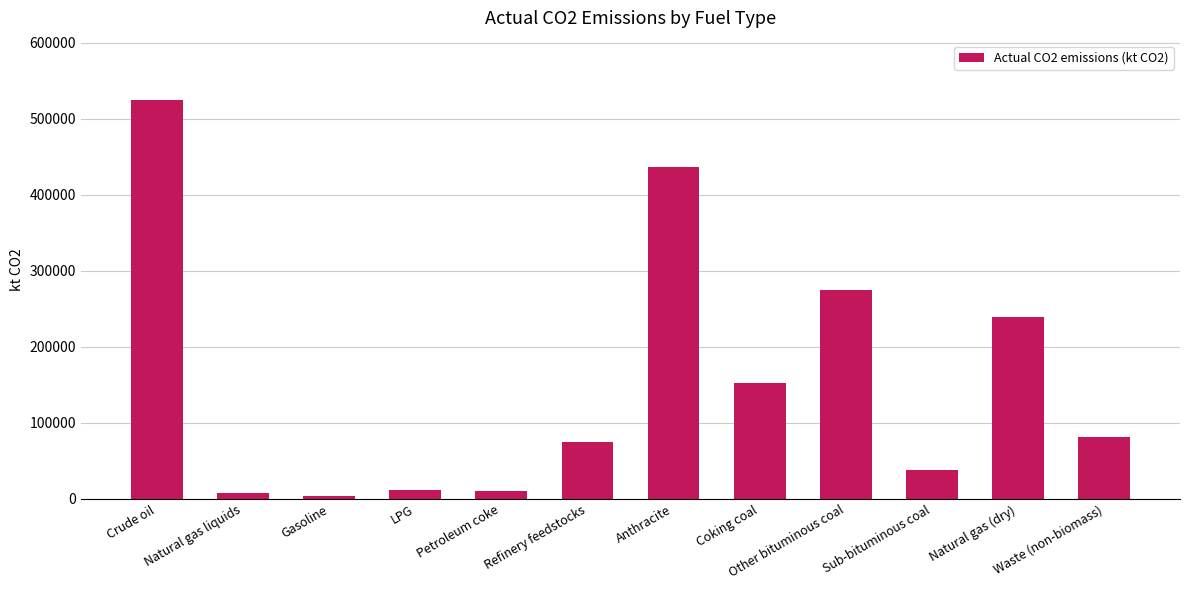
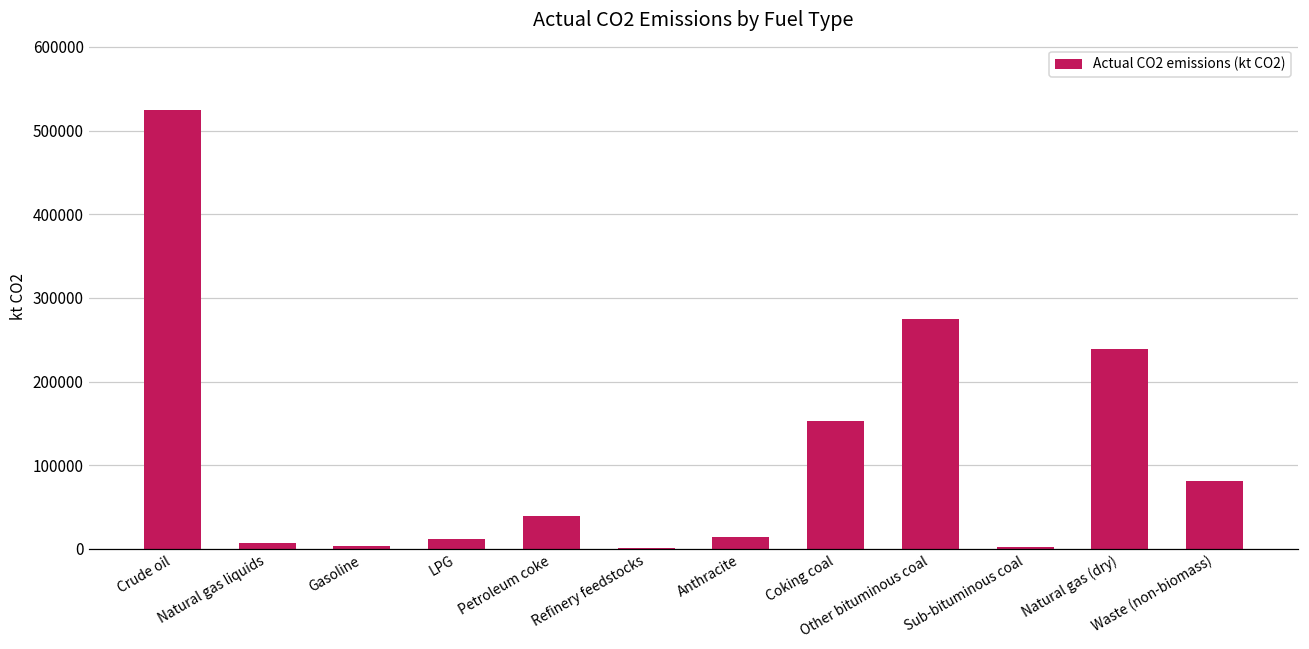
  {
    "Crude oil": 520000,
    "Natural gas liquids": 10000,
    "Gasoline": 0,
    "LPG": 10000,
-   "Petroleum coke": 10000,
-   "Refinery feedstocks": 70000,
-   "Anthracite": 440000,
+   "Petroleum coke": 40000,
+   "Refinery feedstocks": 0,
+   "Anthracite": 10000,
    "Coking coal": 150000,
    "Other bituminous coal": 270000,
-   "Sub-bituminous coal": 40000,
+   "Sub-bituminous coal": 0,
    "Natural gas (dry)": 240000,
    "Waste (non-biomass)": 80000
  }
